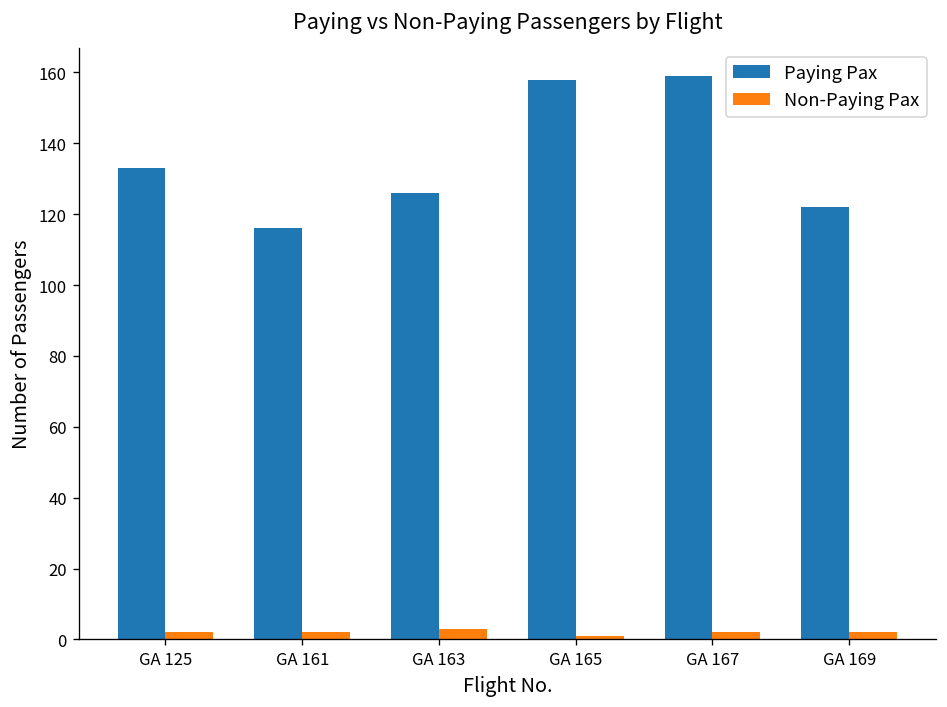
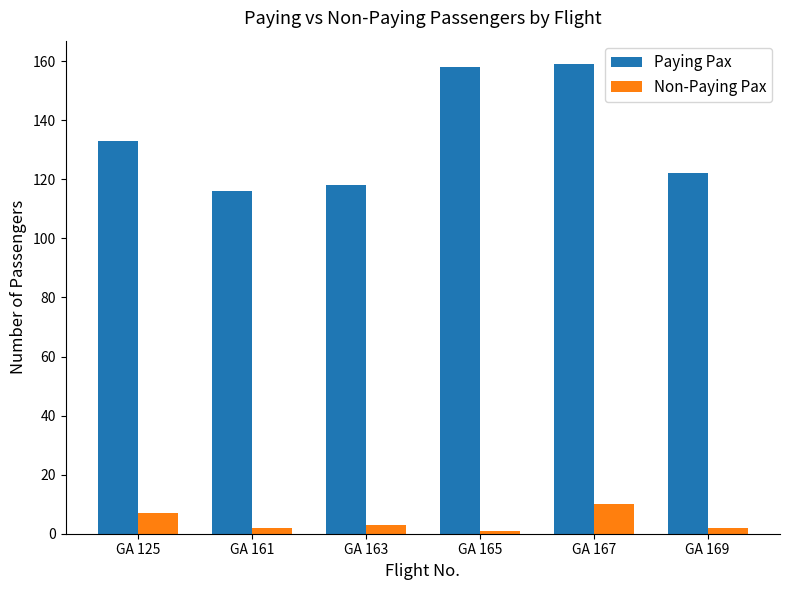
  {
    "Paying Pax": {
      "GA 125": 133,
      "GA 161": 116,
-     "GA 163": 126,
+     "GA 163": 118,
      "GA 165": 158,
      "GA 167": 159,
      "GA 169": 122
    },
    "Non-Paying Pax": {
-     "GA 125": 2,
+     "GA 125": 7,
      "GA 161": 2,
      "GA 163": 3,
      "GA 165": 1,
-     "GA 167": 2,
+     "GA 167": 10,
      "GA 169": 2
    }
  }
